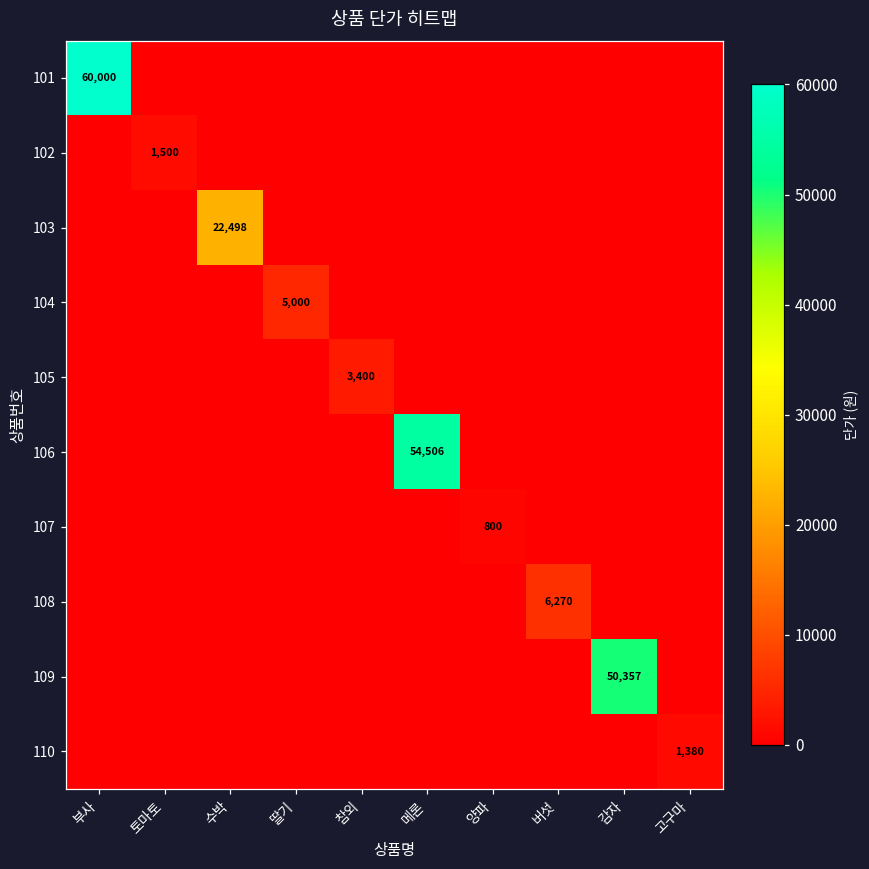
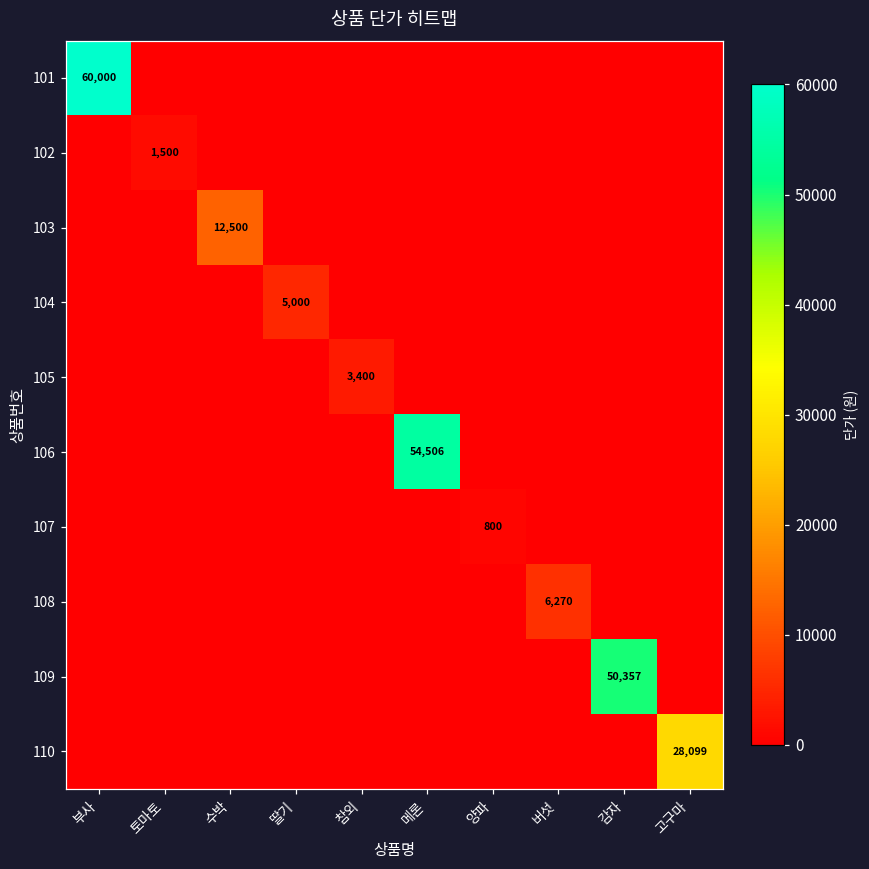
  {
    "101": {
      "부사": "60,000"
    },
    "102": {
      "토마토": "1,500"
    },
    "103": {
-     "수박": "22,498"
+     "수박": "12,500"
    },
    "104": {
      "딸기": "5,000"
    },
    "105": {
      "참외": "3,400"
    },
    "106": {
      "메론": "54,506"
    },
    "107": {
      "양파": "800"
    },
    "108": {
      "버섯": "6,270"
    },
    "109": {
      "감자": "50,357"
    },
    "110": {
-     "고구마": "1,380"
+     "고구마": "28,099"
    }
  }
